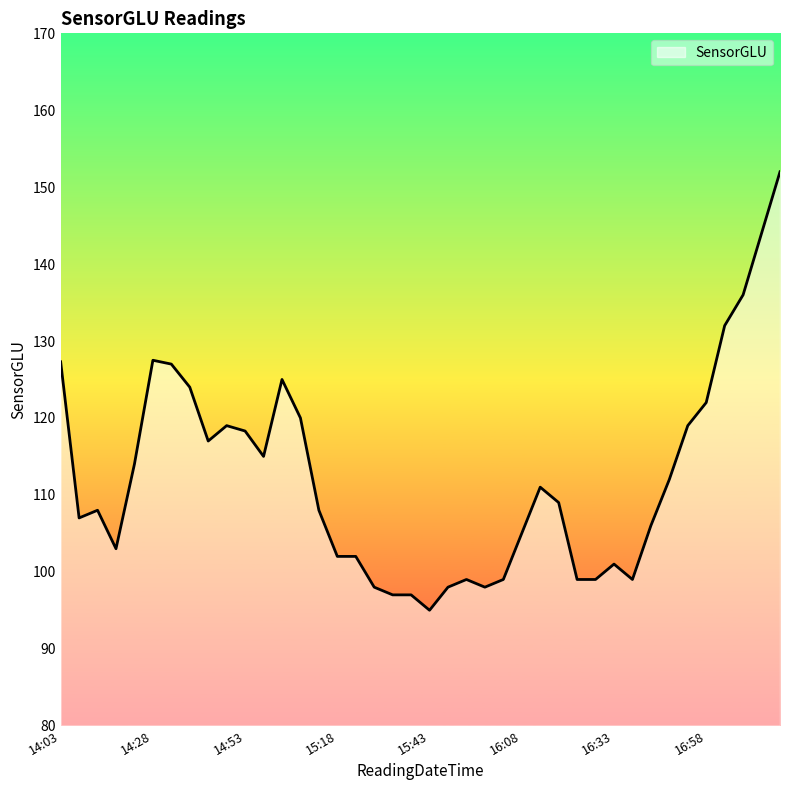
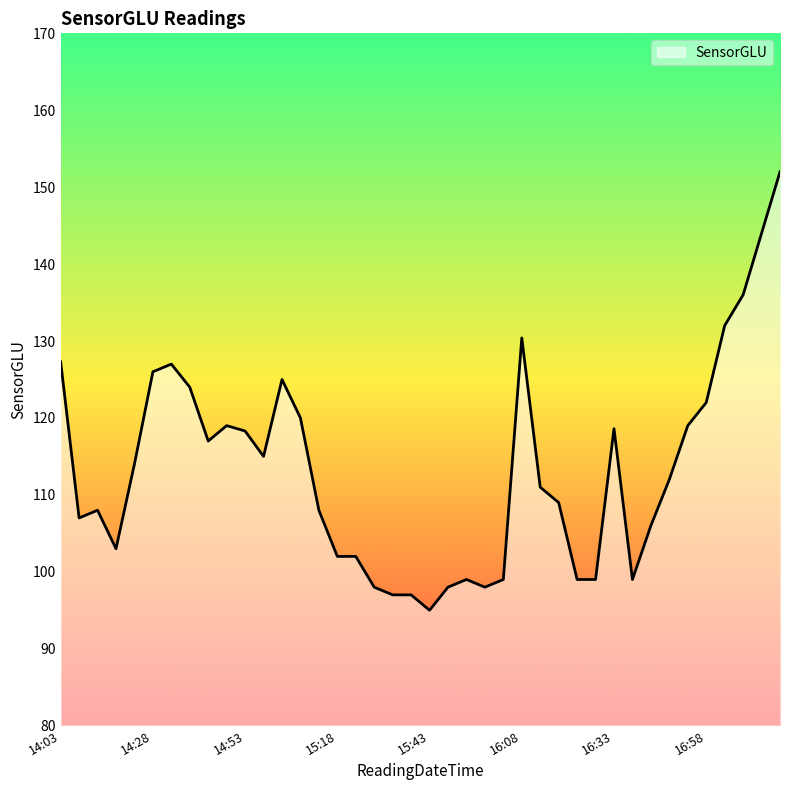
  {
    "14:03": 127,
-   "14:28": 128,
+   "14:28": 126,
    "14:53": 118,
    "15:18": 102,
    "15:43": 95,
-   "16:08": 105,
-   "16:33": 101,
+   "16:08": 130,
+   "16:33": 119,
    "16:58": 122
  }
